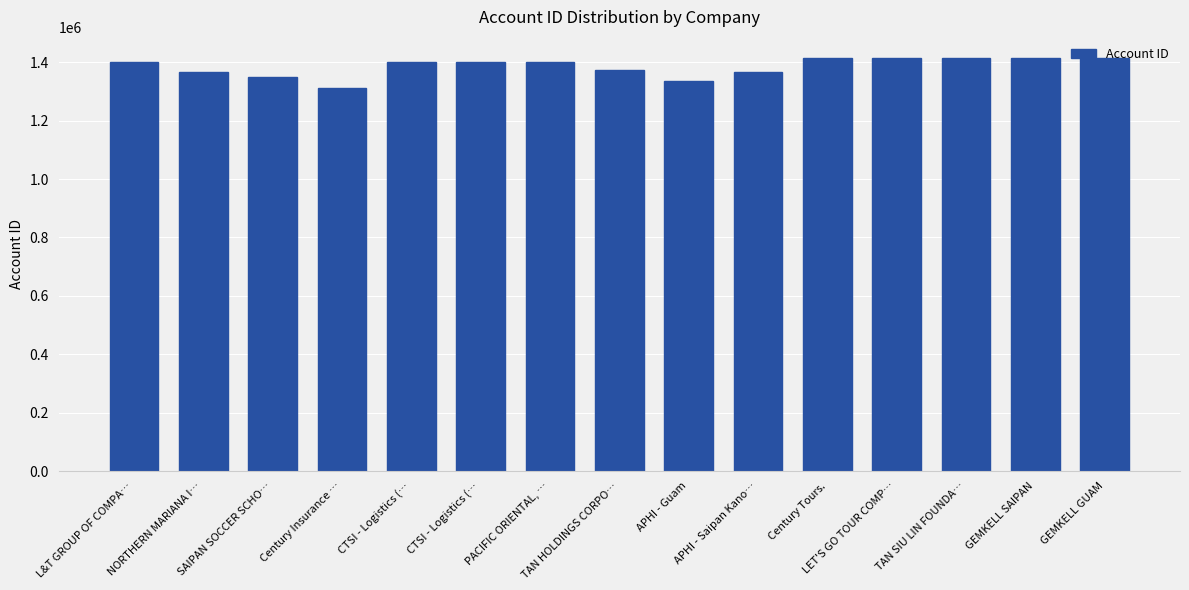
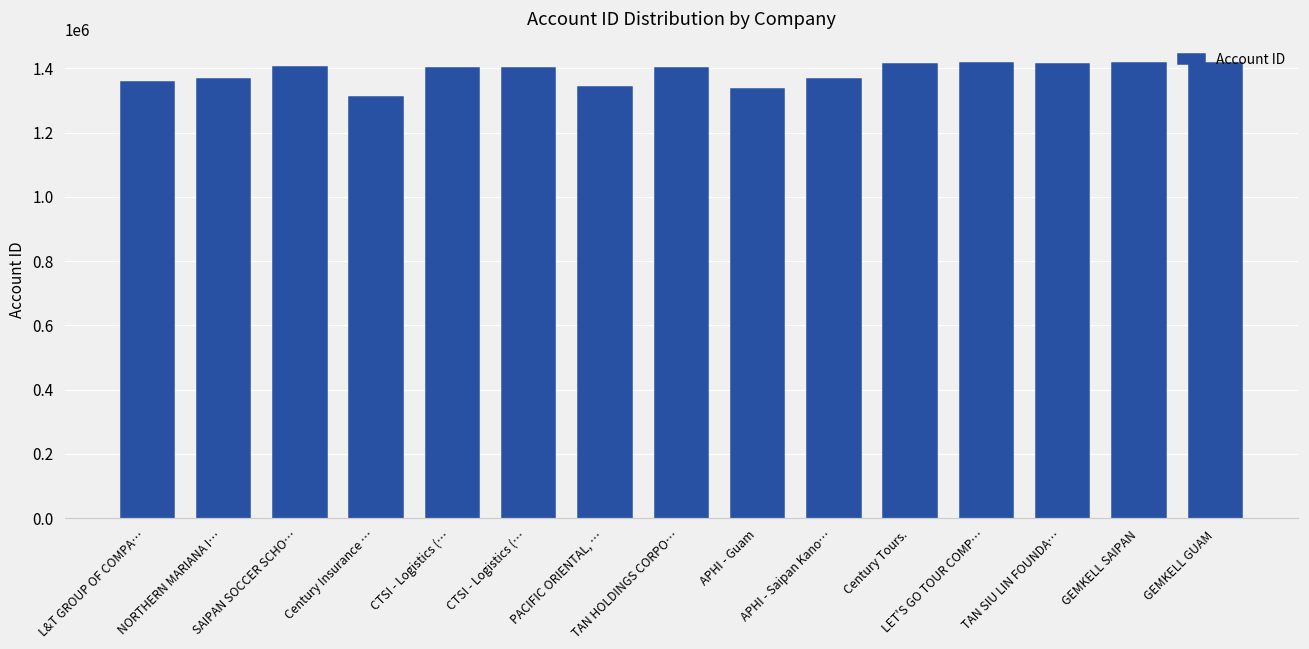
  {
-   "L&T GROUP OF COMPA…": 1400000,
+   "L&T GROUP OF COMPA…": 1360000,
    "NORTHERN MARIANA I…": 1370000,
-   "SAIPAN SOCCER SCHO…": 1350000,
+   "SAIPAN SOCCER SCHO…": 1400000,
    "Century Insurance …": 1310000,
-   "PACIFIC ORIENTAL, …": 1400000,
-   "TAN HOLDINGS CORPO…": 1370000,
+   "PACIFIC ORIENTAL, …": 1340000,
+   "TAN HOLDINGS CORPO…": 1400000,
    "APHI - Guam": 1340000,
    "APHI - Saipan Kano…": 1370000,
    "Century Tours.": 1410000,
    "LET'S GO TOUR COMP…": 1420000,
    "TAN SIU LIN FOUNDA…": 1410000,
    "GEMKELL SAIPAN": 1420000,
    "GEMKELL GUAM": 1420000
  }
